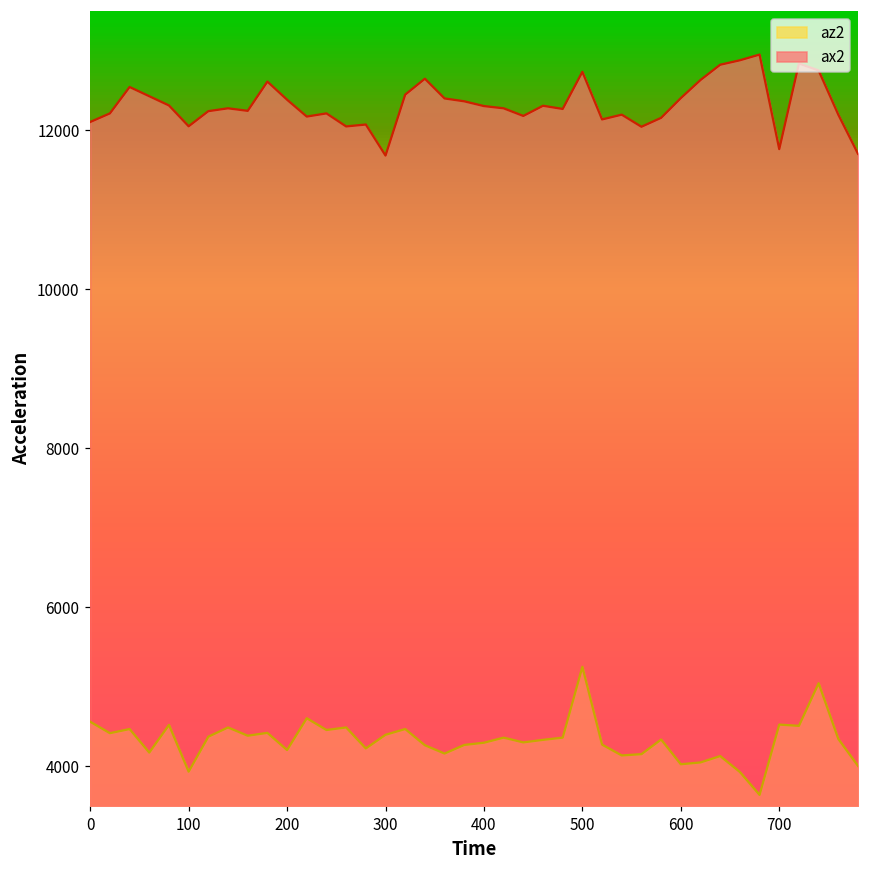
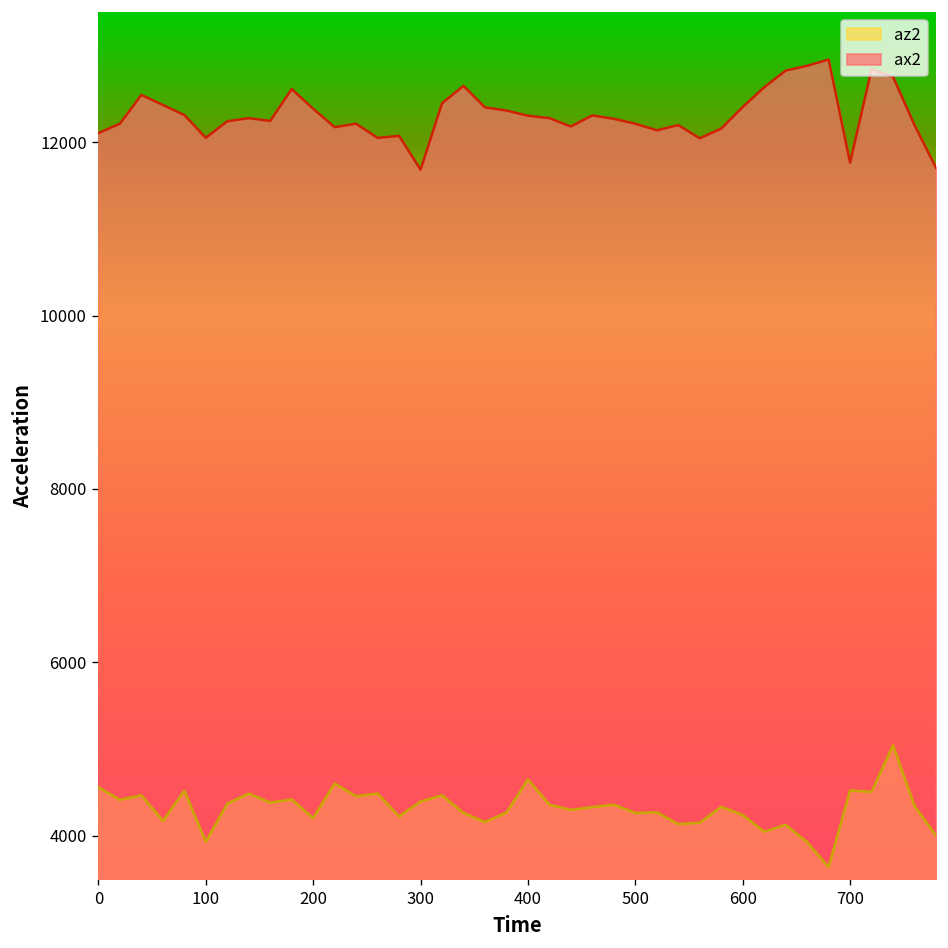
  {
    "az2": {
      "0": 4600,
      "100": 3900,
      "200": 4200,
      "300": 4400,
-     "400": 4300,
-     "500": 5300,
-     "600": 4000,
+     "400": 4700,
+     "500": 4300,
+     "600": 4200,
      "700": 4500
    },
    "ax2": {
      "0": 12100,
      "100": 12100,
      "200": 12400,
      "300": 11700,
      "400": 12300,
-     "500": 12700,
+     "500": 12200,
      "600": 12400,
      "700": 11800
    }
  }
